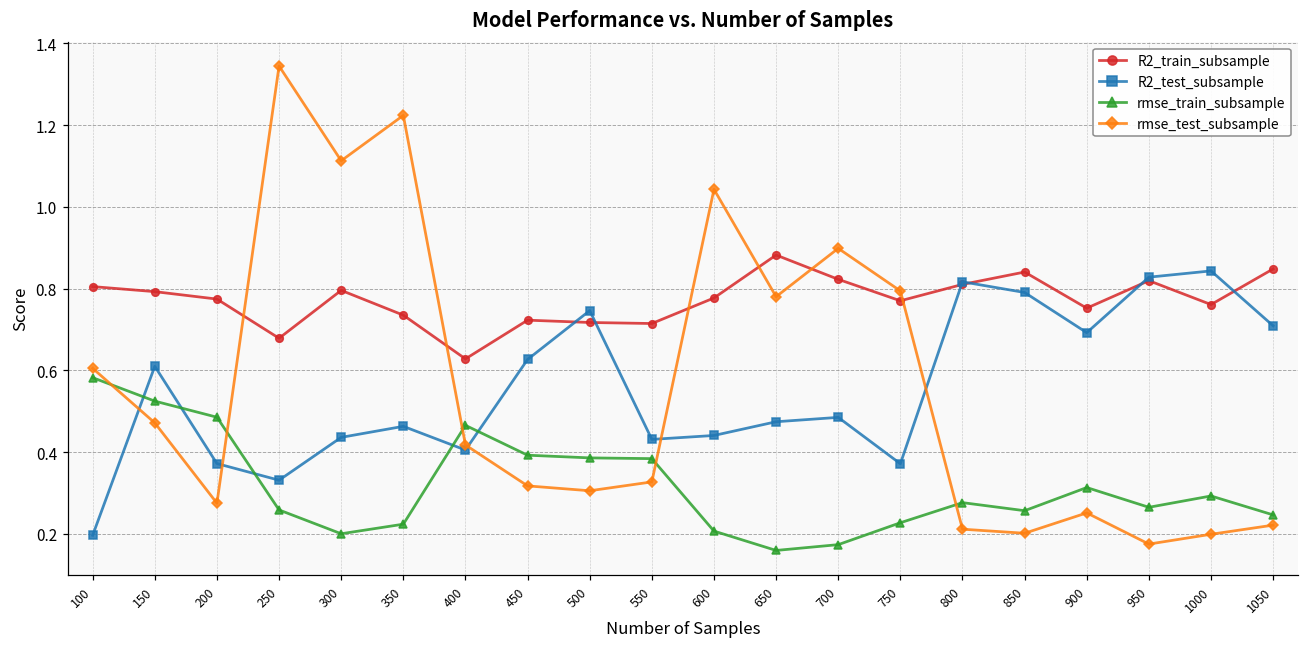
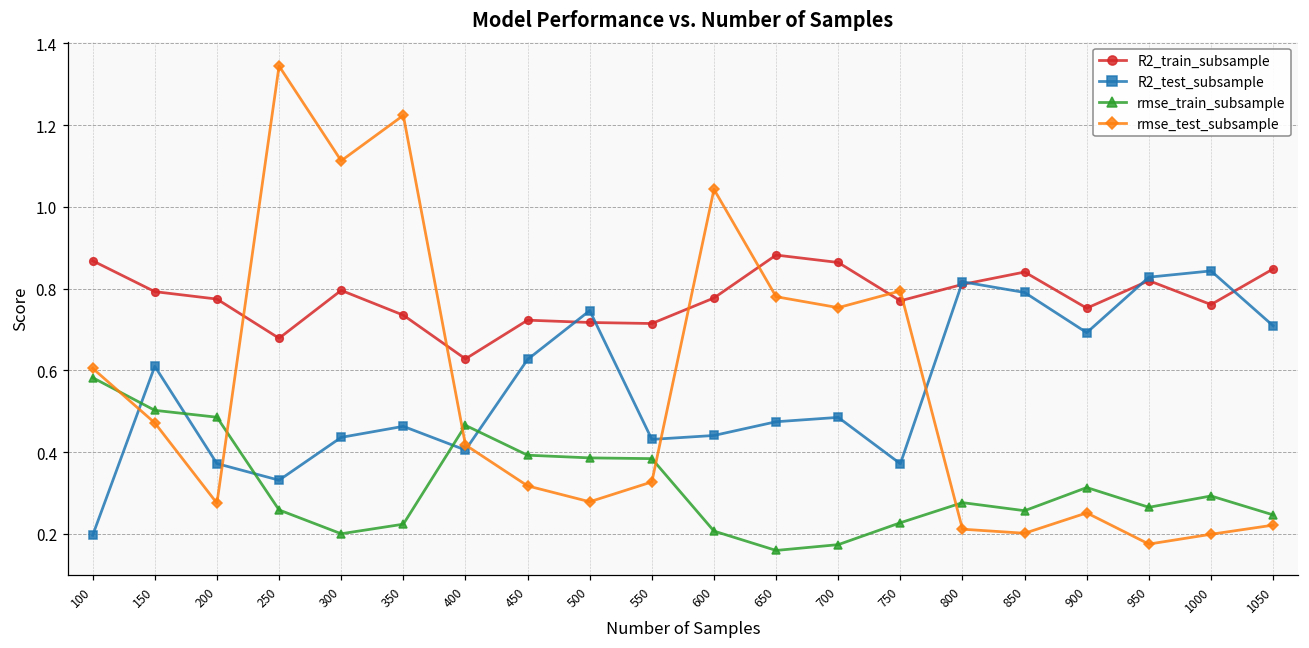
  {
    "R2_train_subsample": {
-     "100": 0.80,
+     "100": 0.87,
      "150": 0.79,
      "200": 0.77,
      "250": 0.68,
      "300": 0.80,
      "350": 0.74,
      "400": 0.63,
      "450": 0.72,
      "500": 0.72,
      "550": 0.71,
      "600": 0.78,
      "650": 0.88,
-     "700": 0.82,
+     "700": 0.86,
      "750": 0.77,
      "850": 0.84,
      "900": 0.75,
      "950": 0.82,
      "1000": 0.76,
      "1050": 0.85
    },
    "R2_test_subsample": {
      "100": 0.20,
      "150": 0.61,
      "200": 0.37,
      "250": 0.33,
      "300": 0.44,
      "350": 0.46,
      "400": 0.40,
      "450": 0.63,
      "500": 0.75,
      "550": 0.43,
      "600": 0.44,
      "650": 0.47,
      "700": 0.48,
      "750": 0.37,
      "850": 0.79,
      "900": 0.69,
      "950": 0.83,
      "1000": 0.84,
      "1050": 0.71
    },
    "rmse_train_subsample": {
      "100": 0.58,
-     "150": 0.52,
+     "150": 0.50,
      "200": 0.49,
      "250": 0.26,
      "300": 0.20,
      "350": 0.22,
      "400": 0.47,
      "450": 0.39,
      "500": 0.39,
      "550": 0.38,
      "600": 0.21,
      "650": 0.16,
      "700": 0.17,
      "750": 0.23,
      "800": 0.28,
      "850": 0.26,
      "900": 0.31,
      "950": 0.26,
      "1000": 0.29,
      "1050": 0.25
    },
    "rmse_test_subsample": {
      "100": 0.60,
      "150": 0.47,
      "200": 0.27,
      "250": 1.34,
      "300": 1.11,
      "350": 1.22,
      "400": 0.42,
      "450": 0.32,
-     "500": 0.31,
+     "500": 0.28,
      "550": 0.33,
      "600": 1.04,
      "650": 0.78,
-     "700": 0.90,
+     "700": 0.75,
      "750": 0.79,
      "800": 0.21,
      "850": 0.20,
      "900": 0.25,
      "950": 0.17,
      "1000": 0.20,
      "1050": 0.22
    }
  }
